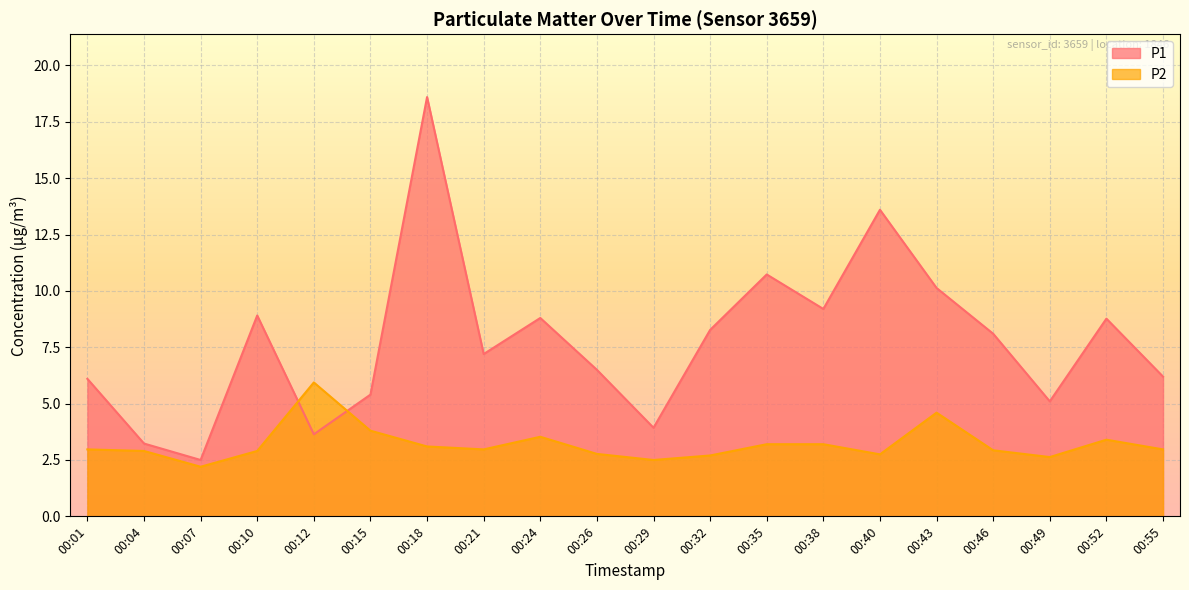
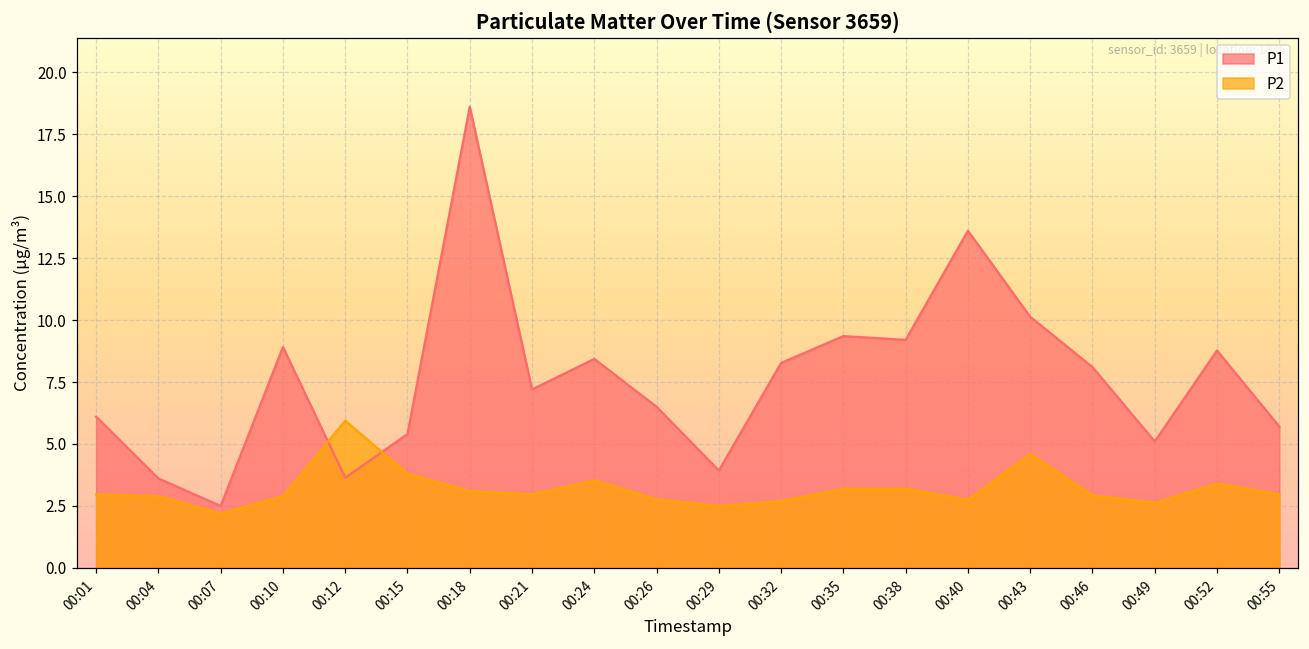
  {
    "P1": {
      "00:01": 6.1,
-     "00:04": 3.2,
+     "00:04": 3.6,
      "00:07": 2.5,
      "00:10": 8.9,
      "00:12": 3.6,
      "00:15": 5.4,
      "00:18": 18.6,
      "00:21": 7.2,
-     "00:24": 8.8,
+     "00:24": 8.4,
      "00:26": 6.5,
      "00:29": 3.9,
      "00:32": 8.3,
-     "00:35": 10.7,
+     "00:35": 9.4,
      "00:38": 9.2,
      "00:40": 13.6,
      "00:43": 10.1,
      "00:46": 8.1,
      "00:49": 5.1,
      "00:52": 8.8,
-     "00:55": 6.2
+     "00:55": 5.7
    },
    "P2": {
      "00:01": 3.0,
      "00:04": 2.9,
      "00:07": 2.2,
      "00:10": 2.9,
      "00:12": 5.9,
      "00:15": 3.8,
      "00:18": 3.1,
      "00:21": 3.0,
      "00:24": 3.5,
      "00:26": 2.8,
      "00:29": 2.5,
      "00:32": 2.7,
      "00:35": 3.2,
      "00:38": 3.2,
      "00:40": 2.8,
      "00:43": 4.6,
      "00:46": 2.9,
      "00:49": 2.6,
      "00:52": 3.4,
      "00:55": 3.0
    }
  }
